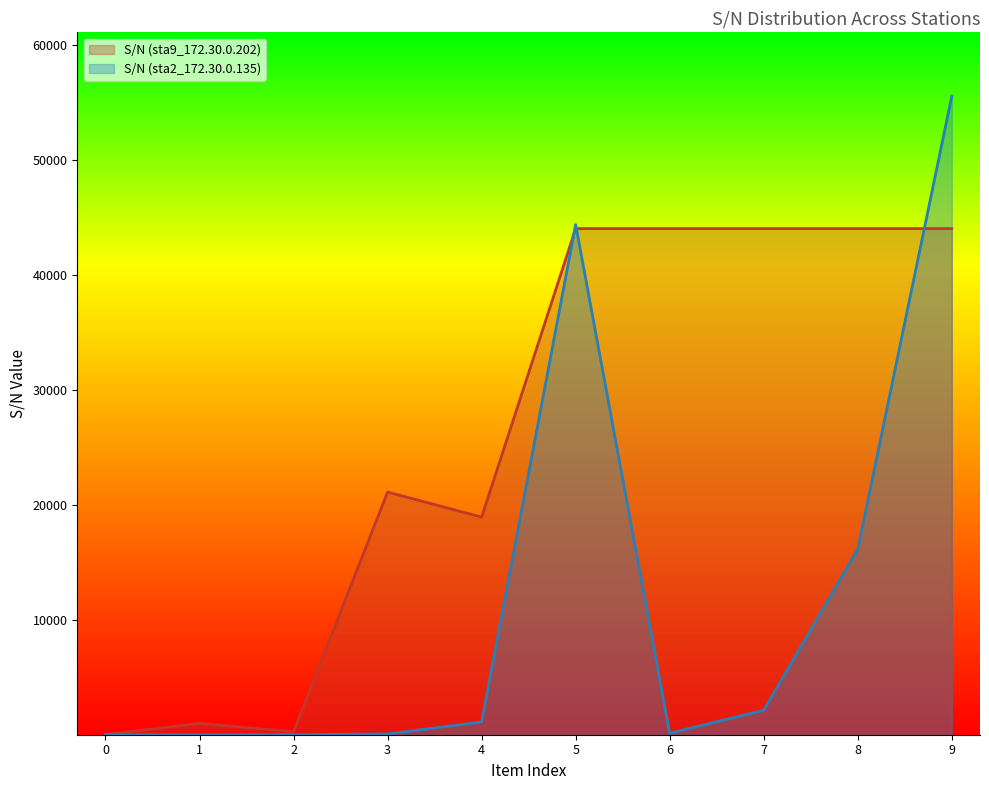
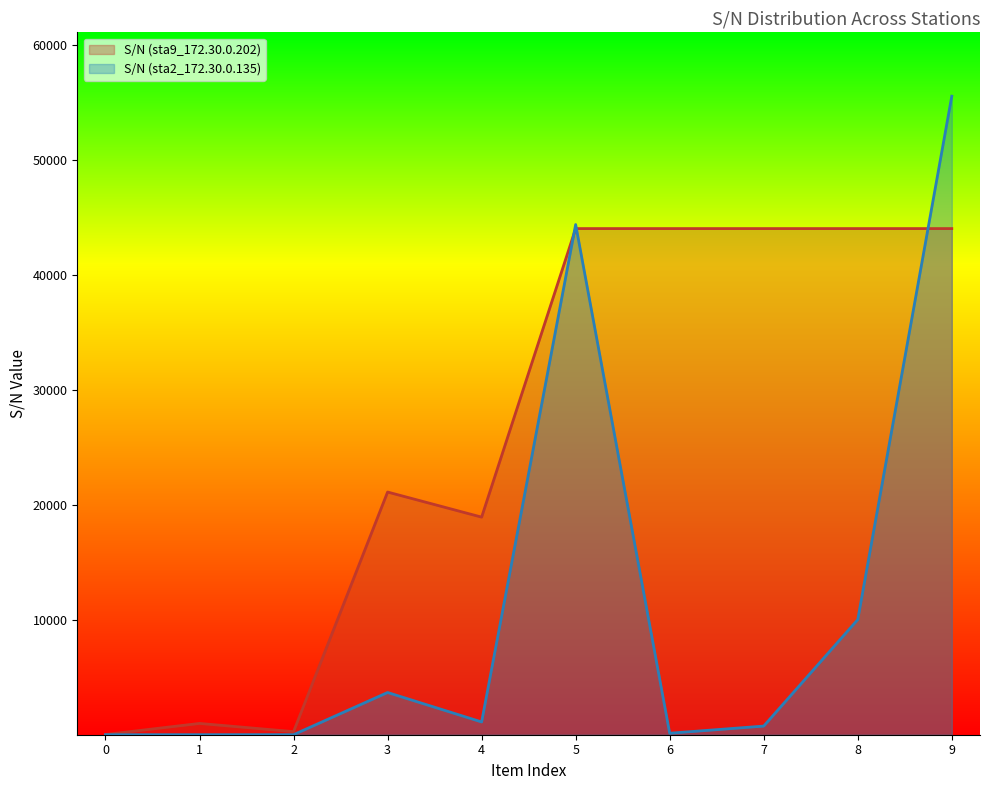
  {
    "S/N (sta9_172.30.0.202)": {
      "1": 1000,
      "2": 300,
      "3": 21100,
      "4": 18900,
      "5": 44000,
      "6": 44000,
      "7": 44000,
      "8": 44000,
      "9": 44000
    },
    "S/N (sta2_172.30.0.135)": {
      "1": 0,
      "2": 0,
-     "3": 100,
+     "3": 3700,
      "4": 1100,
      "5": 44400,
      "6": 100,
-     "7": 2100,
-     "8": 16100,
+     "7": 800,
+     "8": 10000,
      "9": 55500
    }
  }
